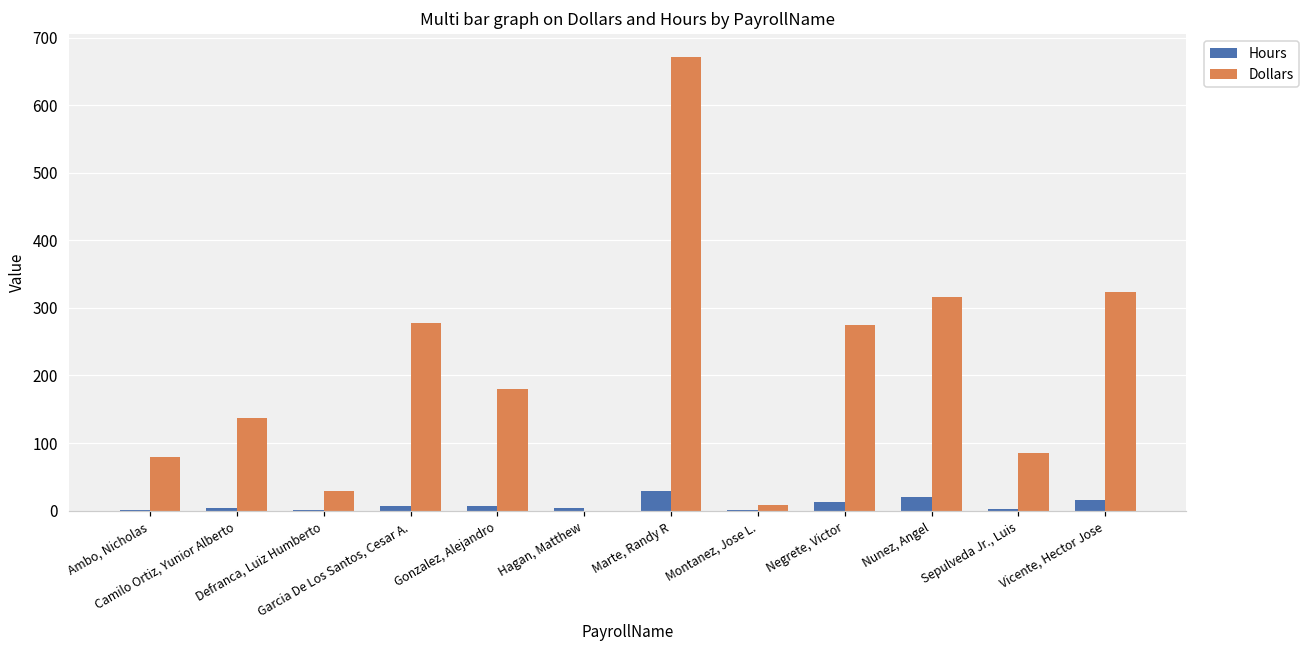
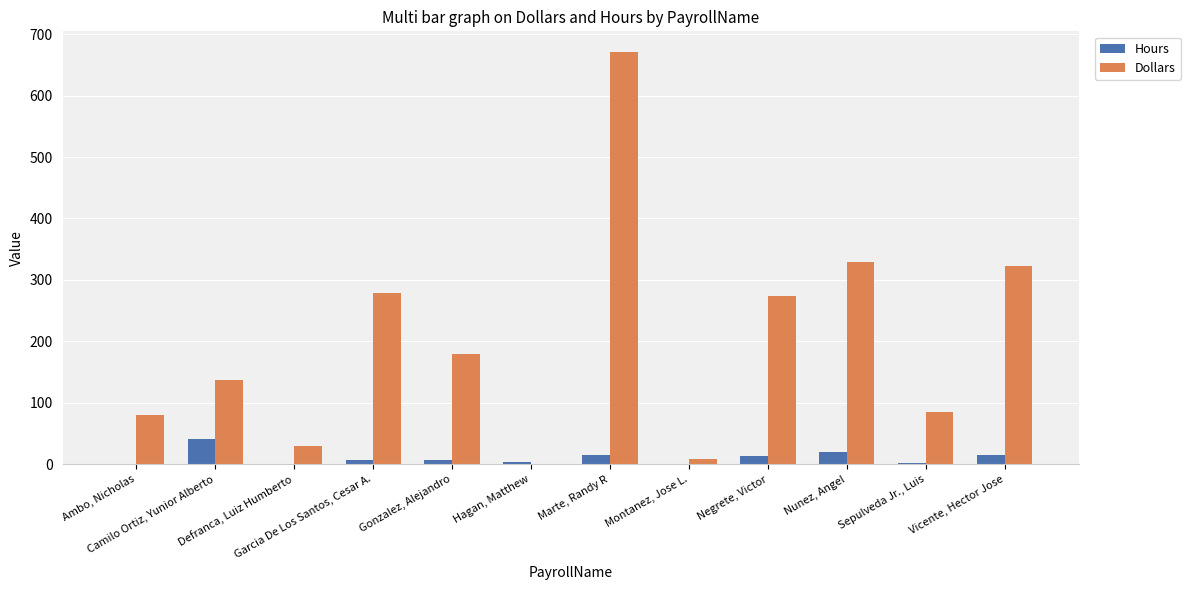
  {
    "Hours": {
-     "Camilo Ortiz, Yunior Alberto": 0,
+     "Camilo Ortiz, Yunior Alberto": 40,
      "Garcia De Los Santos, Cesar A.": 10,
      "Gonzalez, Alejandro": 10,
      "Hagan, Matthew": 0,
-     "Marte, Randy R": 30,
+     "Marte, Randy R": 20,
      "Negrete, Victor": 10,
      "Nunez, Angel": 20,
      "Vicente, Hector Jose": 20
    },
    "Dollars": {
      "Ambo, Nicholas": 80,
      "Camilo Ortiz, Yunior Alberto": 140,
      "Defranca, Luiz Humberto": 30,
      "Garcia De Los Santos, Cesar A.": 280,
      "Gonzalez, Alejandro": 180,
      "Hagan, Matthew": 0,
      "Marte, Randy R": 670,
      "Montanez, Jose L.": 10,
      "Negrete, Victor": 270,
-     "Nunez, Angel": 320,
+     "Nunez, Angel": 330,
      "Sepulveda Jr., Luis": 90,
      "Vicente, Hector Jose": 320
    }
  }
